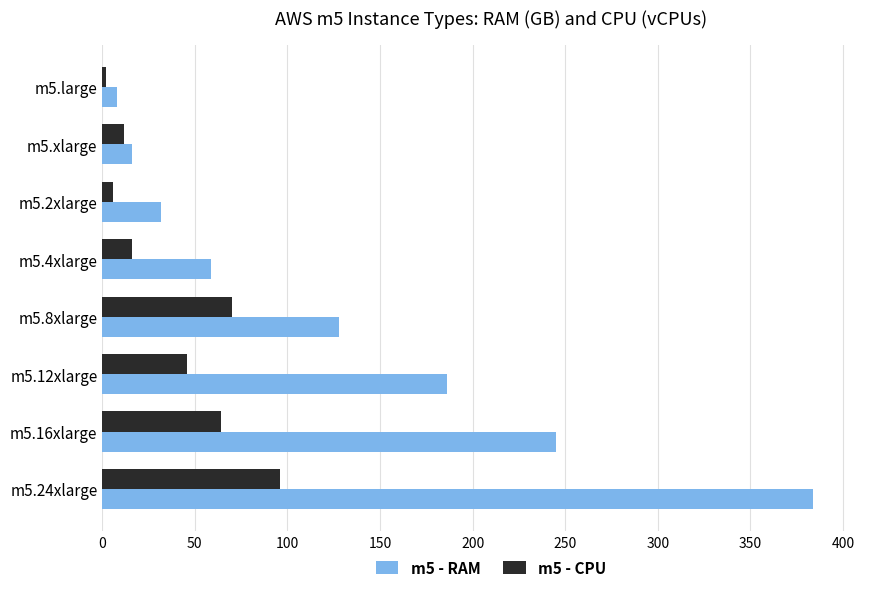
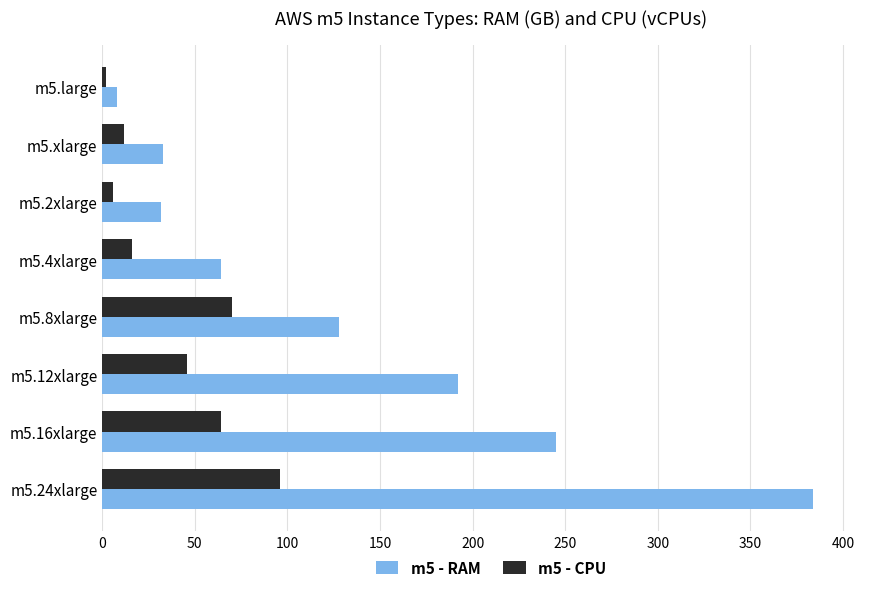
  {
    "m5 - RAM": {
      "m5.large": 8,
-     "m5.xlarge": 16,
+     "m5.xlarge": 33,
      "m5.2xlarge": 32,
-     "m5.4xlarge": 59,
+     "m5.4xlarge": 64,
      "m5.8xlarge": 128,
-     "m5.12xlarge": 186,
+     "m5.12xlarge": 192,
      "m5.16xlarge": 245,
      "m5.24xlarge": 384
    },
    "m5 - CPU": {
      "m5.large": 2,
      "m5.xlarge": 12,
      "m5.2xlarge": 6,
      "m5.4xlarge": 16,
      "m5.8xlarge": 70,
      "m5.12xlarge": 46,
      "m5.16xlarge": 64,
      "m5.24xlarge": 96
    }
  }
